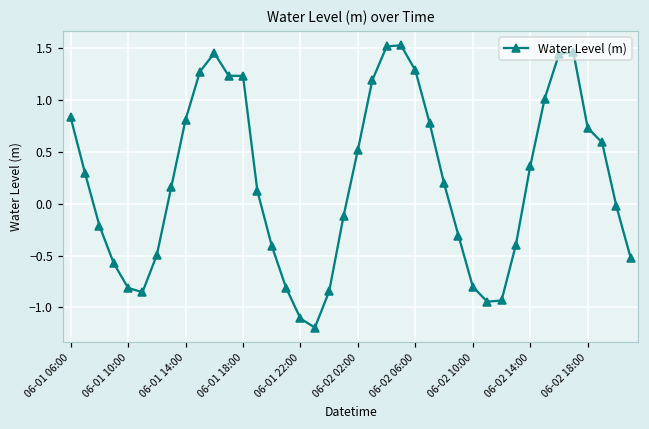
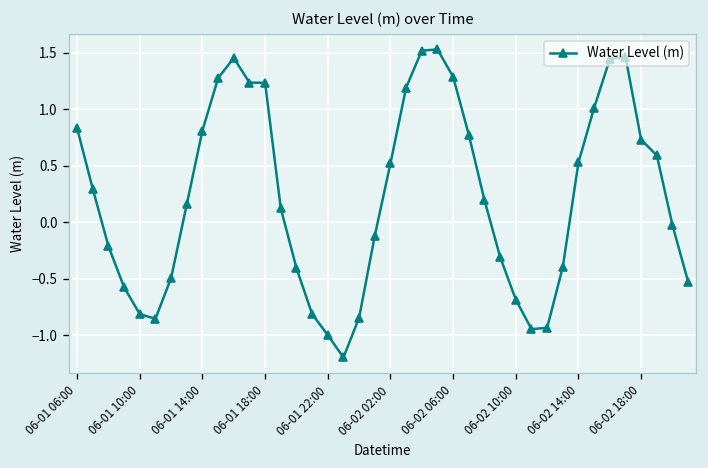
  {
    "06-01 06:00": 0.8,
    "06-01 10:00": -0.8,
    "06-01 14:00": 0.8,
    "06-01 18:00": 1.2,
-   "06-01 22:00": -1.1,
+   "06-01 22:00": -1.0,
    "06-02 02:00": 0.5,
    "06-02 06:00": 1.3,
-   "06-02 10:00": -0.8,
-   "06-02 14:00": 0.4,
+   "06-02 10:00": -0.7,
+   "06-02 14:00": 0.5,
    "06-02 18:00": 0.7
  }
